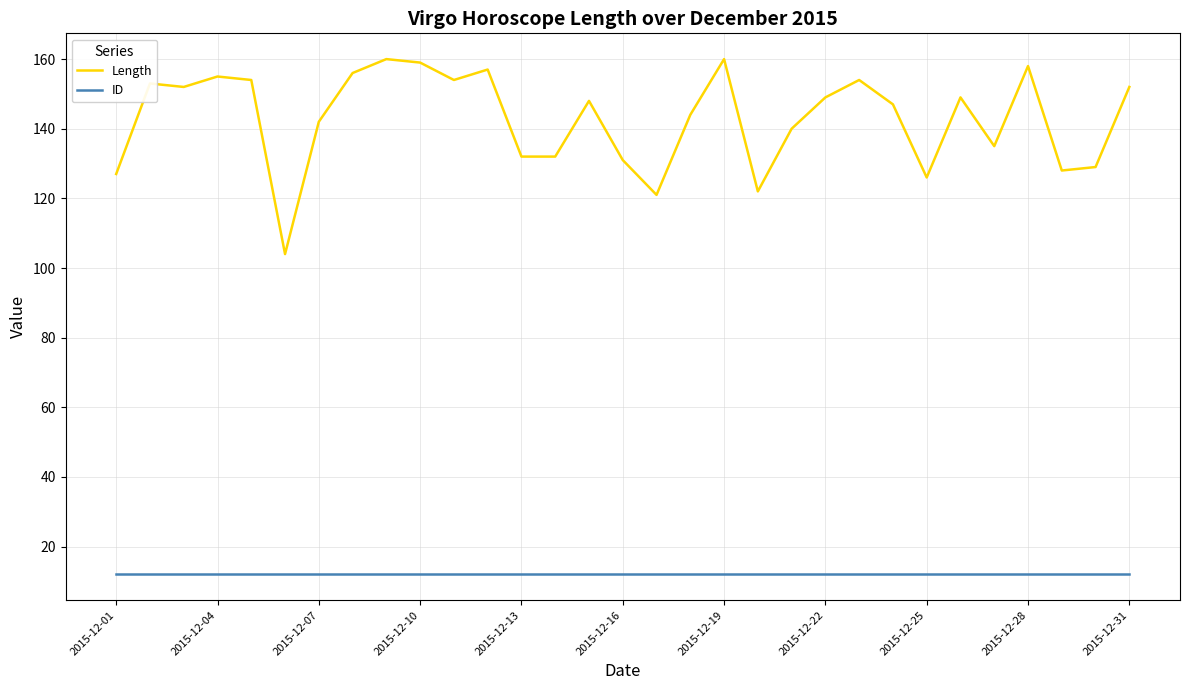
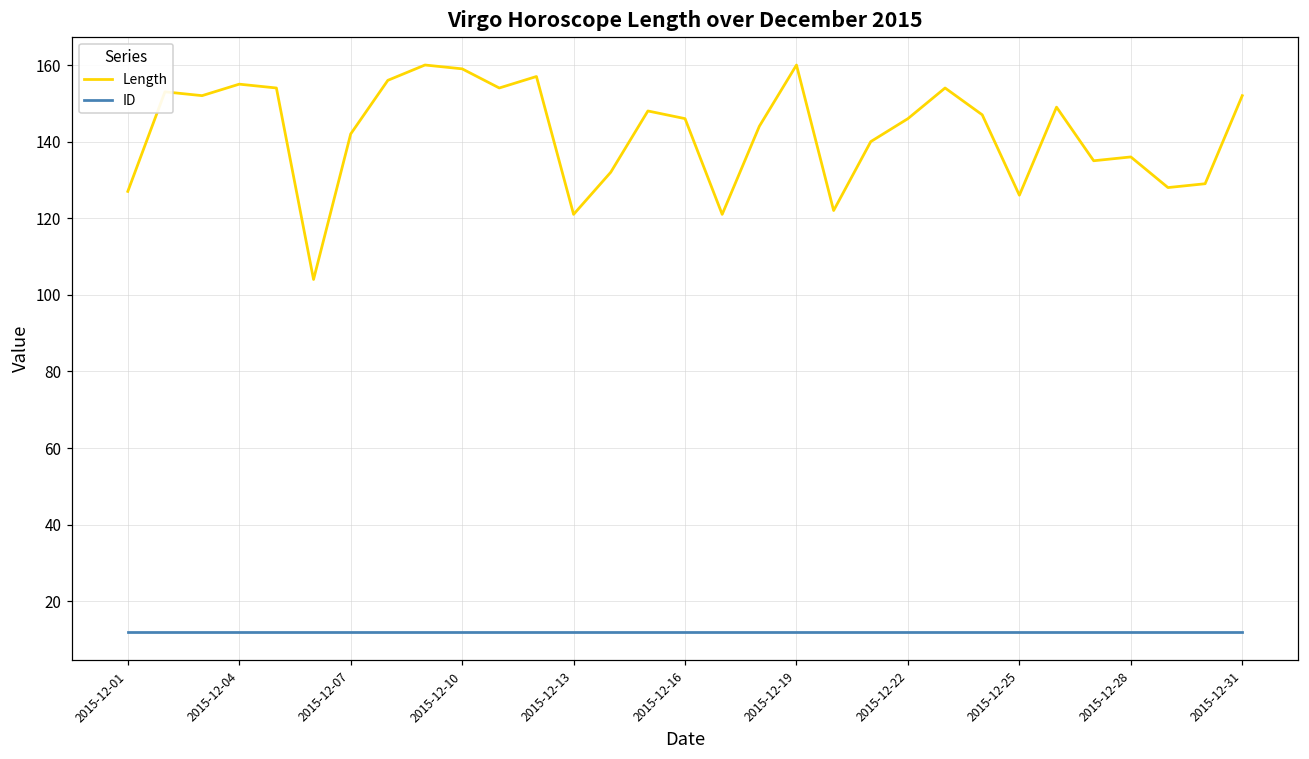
  {
    "Length": {
      "2015-12-01": 127,
      "2015-12-04": 155,
      "2015-12-07": 142,
      "2015-12-10": 159,
-     "2015-12-13": 132,
-     "2015-12-16": 131,
+     "2015-12-13": 121,
+     "2015-12-16": 146,
      "2015-12-19": 160,
-     "2015-12-22": 149,
+     "2015-12-22": 146,
      "2015-12-25": 126,
-     "2015-12-28": 158,
+     "2015-12-28": 136,
      "2015-12-31": 152
    },
    "ID": {
      "2015-12-01": 12,
      "2015-12-04": 12,
      "2015-12-07": 12,
      "2015-12-10": 12,
      "2015-12-13": 12,
      "2015-12-16": 12,
      "2015-12-19": 12,
      "2015-12-22": 12,
      "2015-12-25": 12,
      "2015-12-28": 12,
      "2015-12-31": 12
    }
  }
